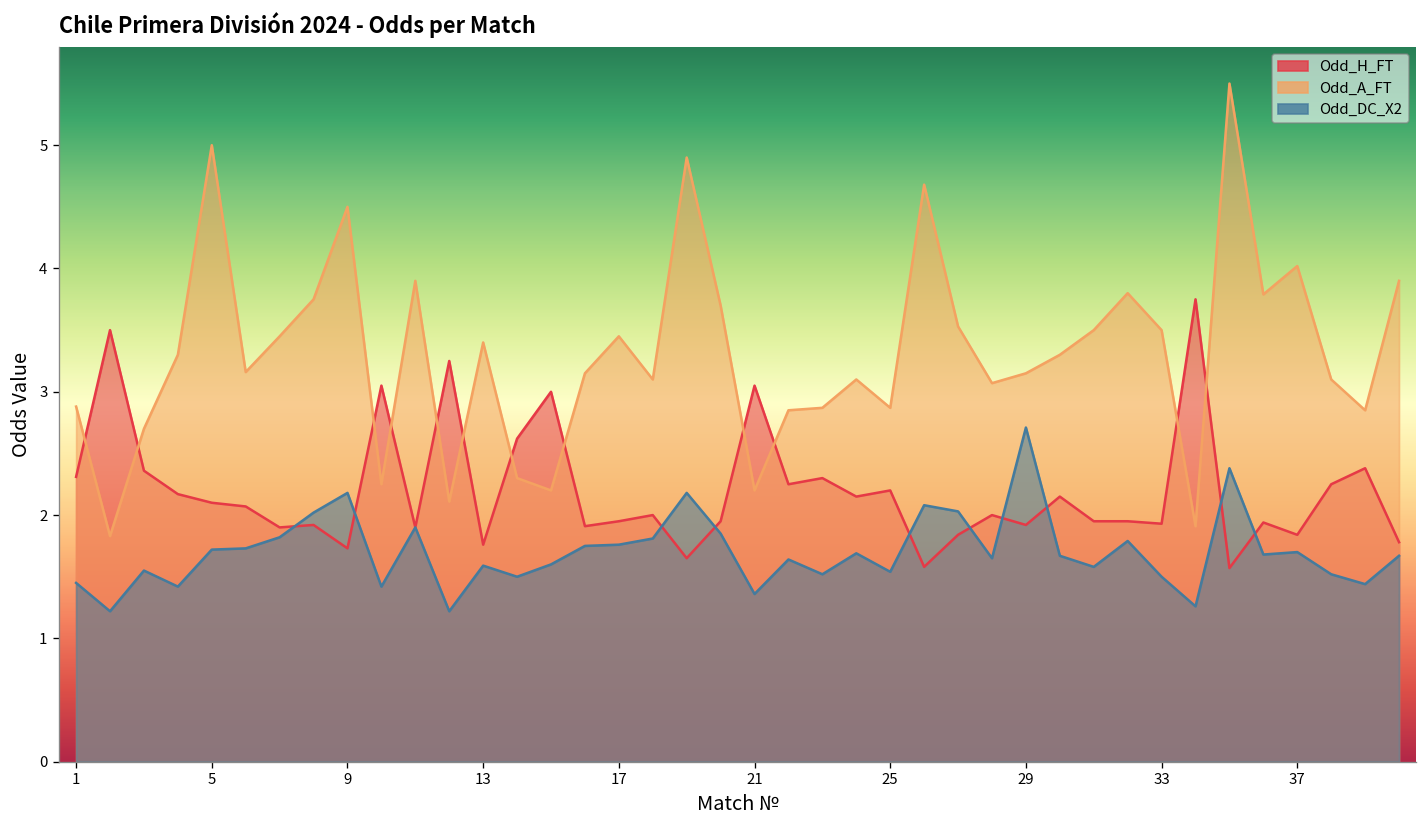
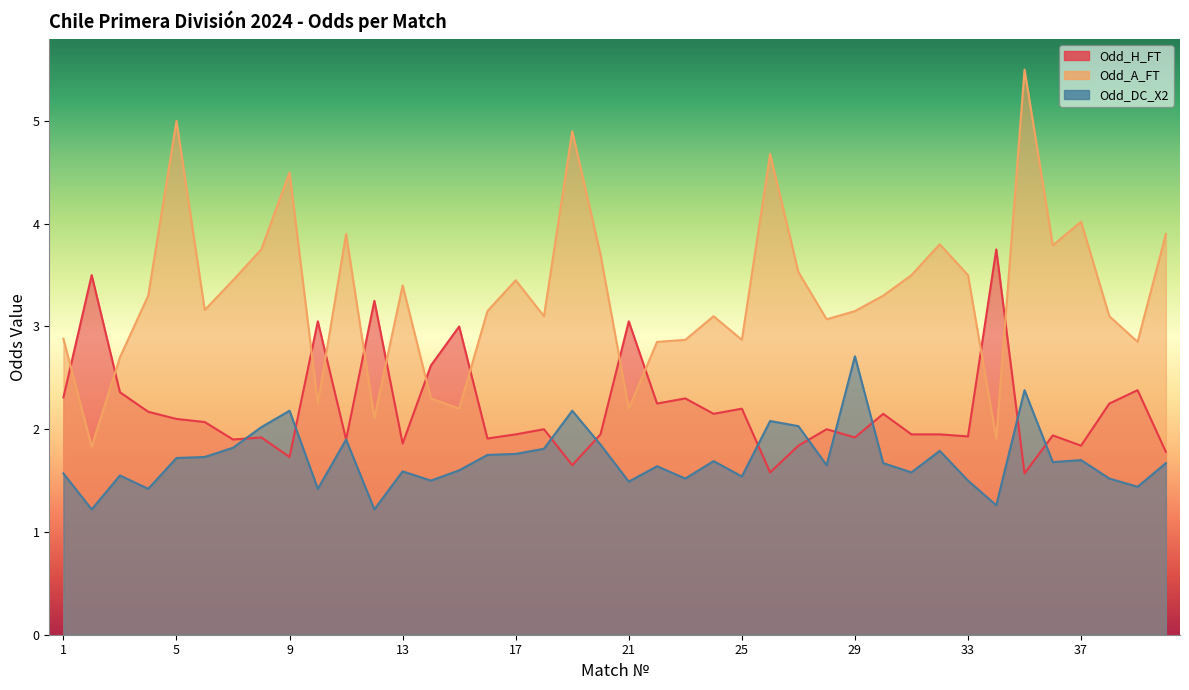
  {
    "Odd_H_FT": {
      "1": 2.31,
      "5": 2.10,
      "9": 1.73,
-     "13": 1.76,
+     "13": 1.86,
      "17": 1.95,
      "21": 3.05,
      "25": 2.20,
      "29": 1.92,
      "33": 1.93,
      "37": 1.84
    },
    "Odd_A_FT": {
      "1": 2.88,
      "5": 5.00,
      "9": 4.50,
      "13": 3.40,
      "17": 3.45,
      "21": 2.20,
      "25": 2.87,
      "29": 3.15,
      "33": 3.50,
      "37": 4.02
    },
    "Odd_DC_X2": {
-     "1": 1.45,
+     "1": 1.57,
      "5": 1.72,
      "9": 2.18,
      "13": 1.59,
      "17": 1.76,
-     "21": 1.36,
+     "21": 1.49,
      "25": 1.54,
      "29": 2.71,
      "33": 1.50,
      "37": 1.70
    }
  }
